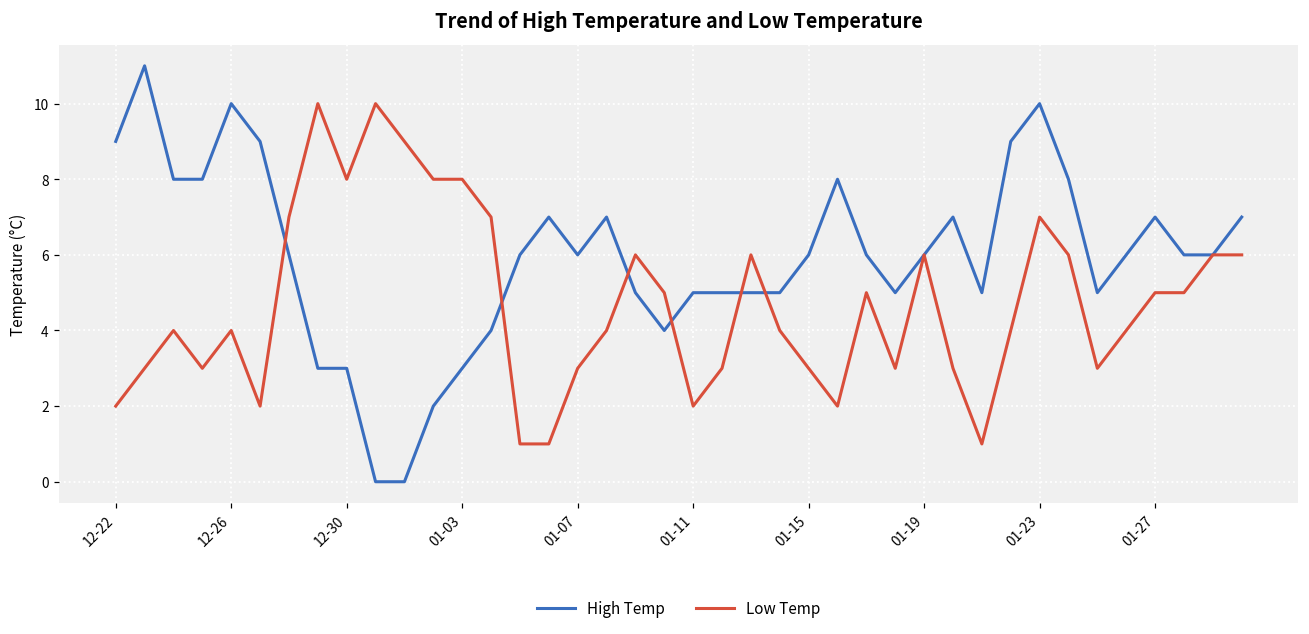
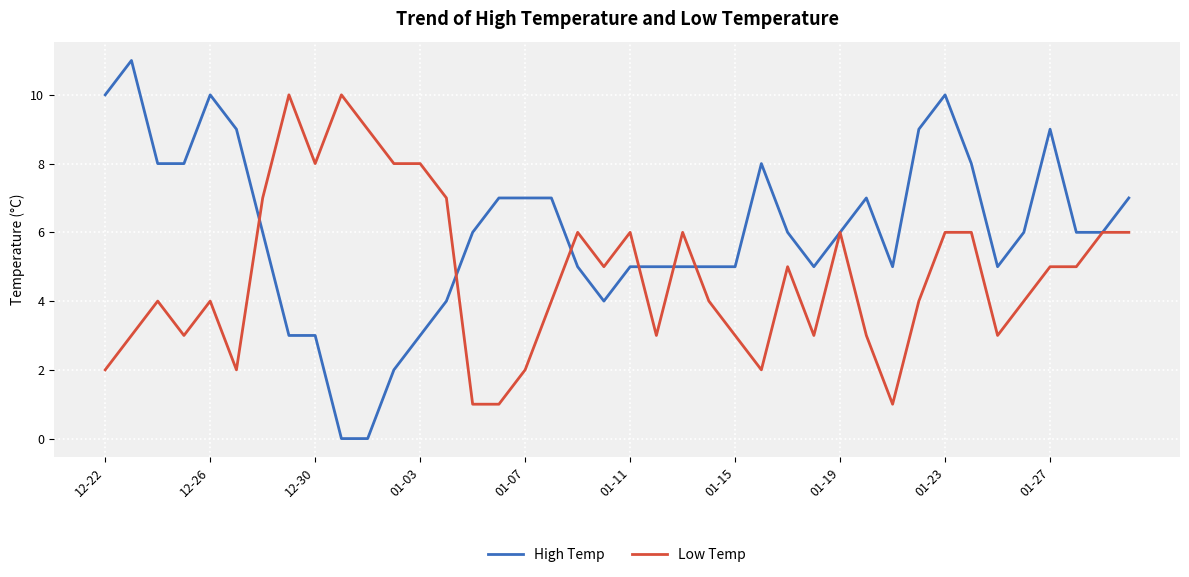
  {
    "High Temp": {
-     "12-22": 9,
+     "12-22": 10,
      "12-26": 10,
      "12-30": 3,
      "01-03": 3,
-     "01-07": 6,
+     "01-07": 7,
      "01-11": 5,
-     "01-15": 6,
+     "01-15": 5,
      "01-23": 10,
-     "01-27": 7
+     "01-27": 9
    },
    "Low Temp": {
      "12-22": 2,
      "12-26": 4,
      "12-30": 8,
      "01-03": 8,
-     "01-07": 3,
-     "01-11": 2,
+     "01-07": 2,
+     "01-11": 6,
      "01-15": 3,
-     "01-23": 7,
+     "01-23": 6,
      "01-27": 5
    }
  }
